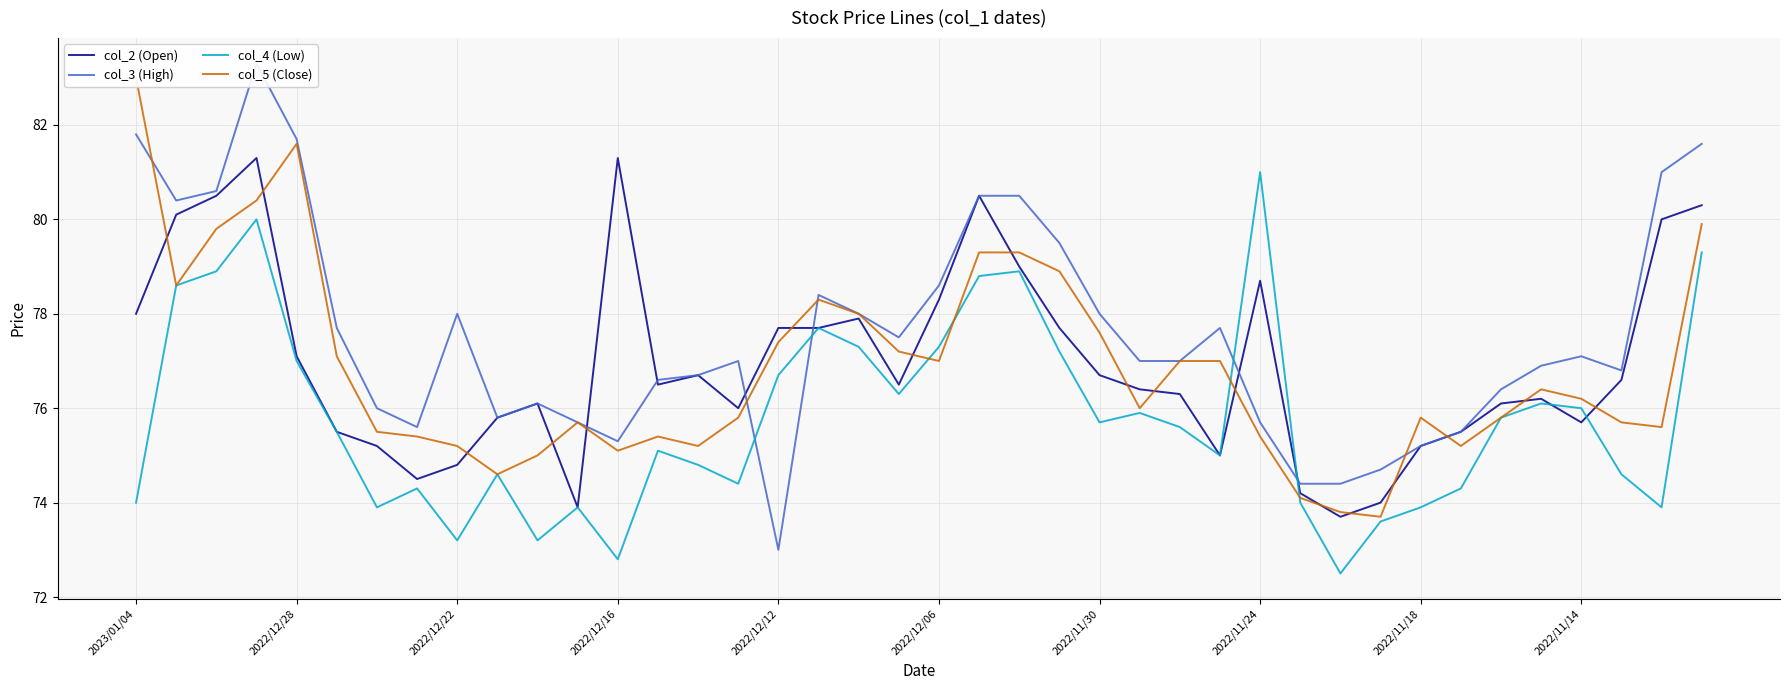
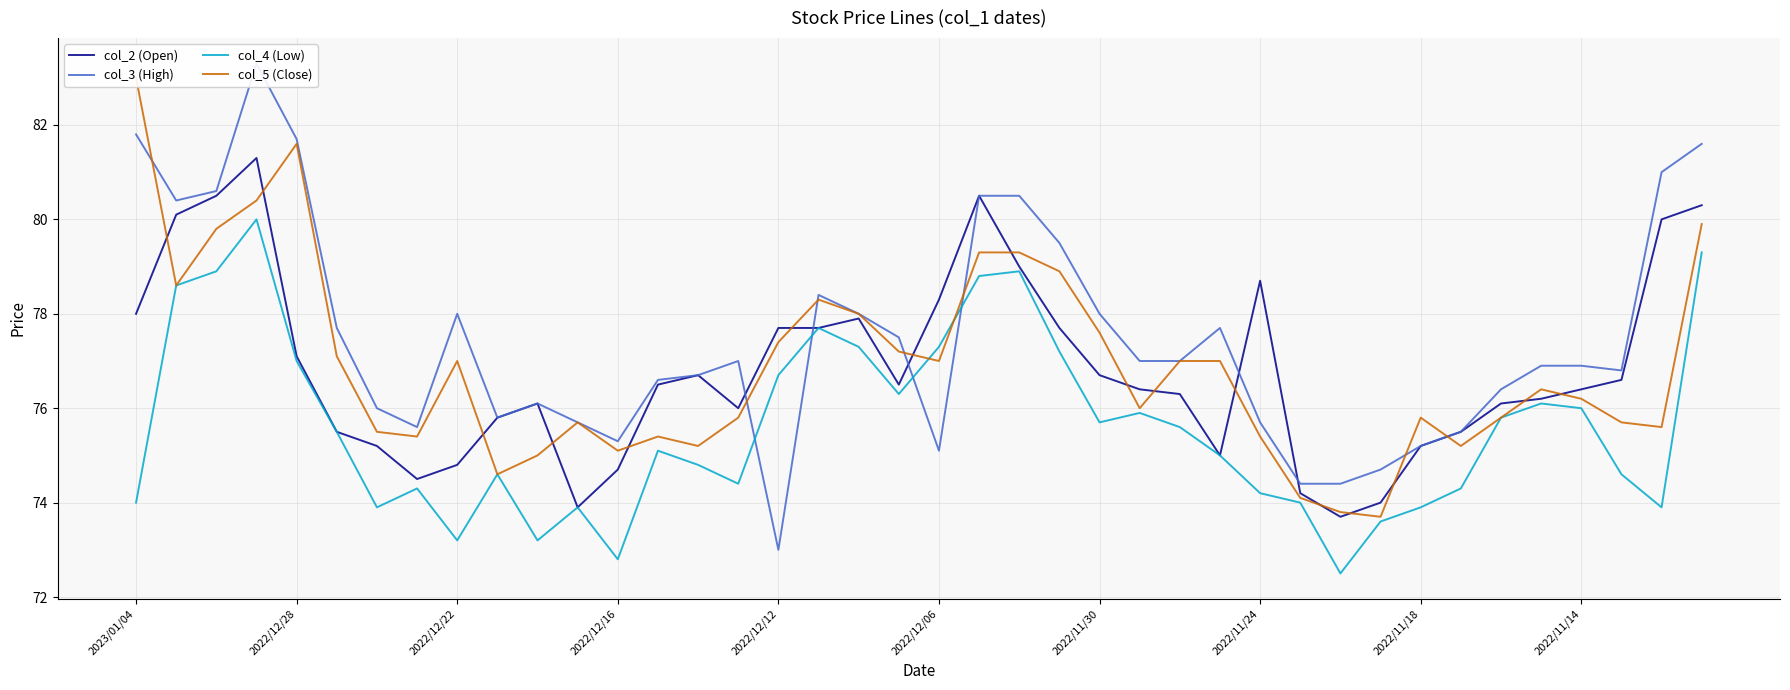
  {
    "col_2 (Open)": {
      "2023/01/04": 78.0,
      "2022/12/28": 77.1,
      "2022/12/22": 74.8,
-     "2022/12/16": 81.3,
+     "2022/12/16": 74.7,
      "2022/12/12": 77.7,
      "2022/12/06": 78.3,
      "2022/11/30": 76.7,
      "2022/11/24": 78.7,
-     "2022/11/14": 75.7
+     "2022/11/14": 76.4
    },
    "col_3 (High)": {
      "2023/01/04": 81.8,
      "2022/12/28": 81.7,
      "2022/12/22": 78.0,
      "2022/12/16": 75.3,
      "2022/12/12": 73.0,
-     "2022/12/06": 78.6,
+     "2022/12/06": 75.1,
      "2022/11/30": 78.0,
      "2022/11/24": 75.7,
-     "2022/11/14": 77.1
+     "2022/11/14": 76.9
    },
    "col_4 (Low)": {
      "2023/01/04": 74.0,
      "2022/12/28": 77.0,
      "2022/12/22": 73.2,
      "2022/12/16": 72.8,
      "2022/12/12": 76.7,
      "2022/12/06": 77.3,
      "2022/11/30": 75.7,
-     "2022/11/24": 81.0,
+     "2022/11/24": 74.2,
      "2022/11/18": 73.9,
      "2022/11/14": 76.0
    },
    "col_5 (Close)": {
      "2022/12/28": 81.6,
-     "2022/12/22": 75.2,
+     "2022/12/22": 77.0,
      "2022/12/16": 75.1,
      "2022/12/12": 77.4,
      "2022/12/06": 77.0,
      "2022/11/30": 77.6,
      "2022/11/24": 75.4,
      "2022/11/18": 75.8,
      "2022/11/14": 76.2
    }
  }
